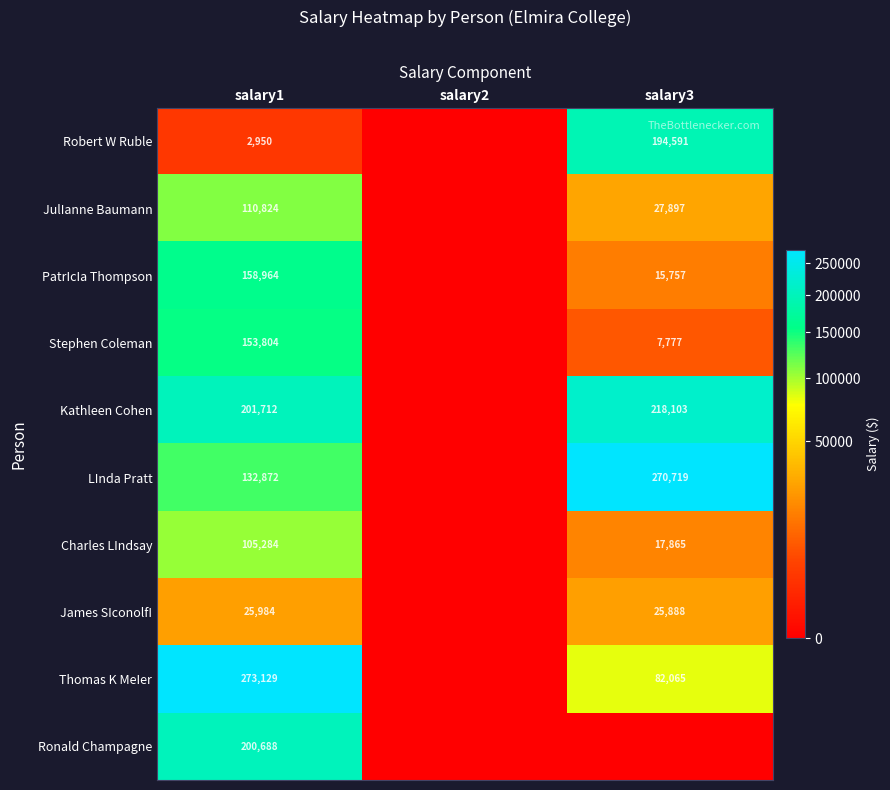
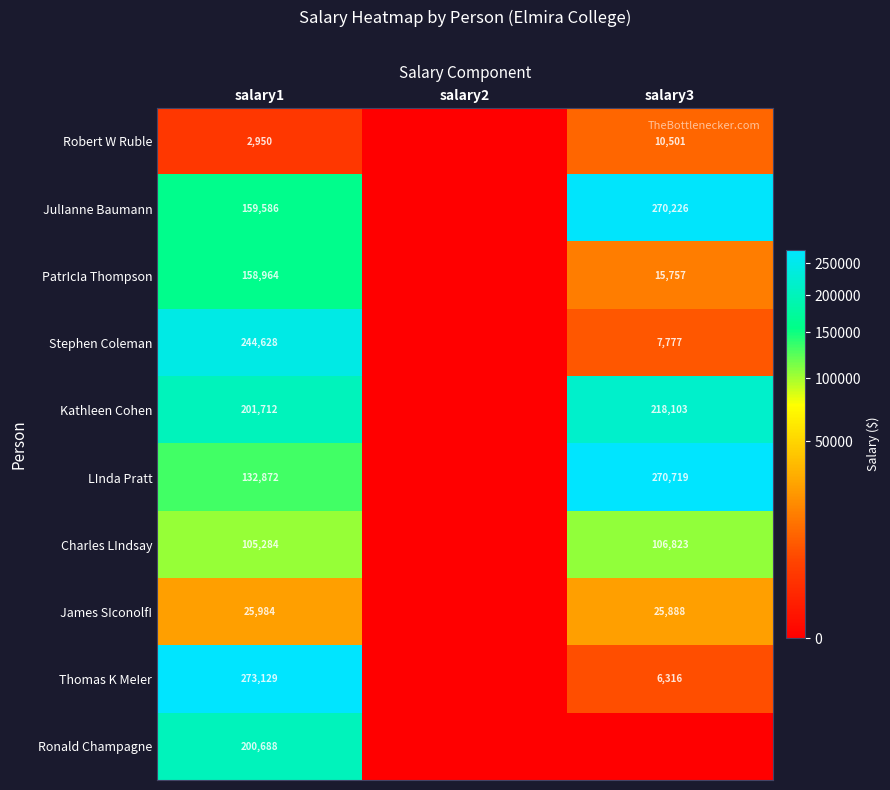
  {
    "Robert W Ruble": {
      "salary1": "2,950",
-     "salary3": "194,591"
+     "salary3": "10,501"
    },
    "JulIanne Baumann": {
-     "salary1": "110,824",
-     "salary3": "27,897"
+     "salary1": "159,586",
+     "salary3": "270,226"
    },
    "PatrIcIa Thompson": {
      "salary1": "158,964",
      "salary3": "15,757"
    },
    "Stephen Coleman": {
-     "salary1": "153,804",
+     "salary1": "244,628",
      "salary3": "7,777"
    },
    "Kathleen Cohen": {
      "salary1": "201,712",
      "salary3": "218,103"
    },
    "LInda Pratt": {
      "salary1": "132,872",
      "salary3": "270,719"
    },
    "Charles LIndsay": {
      "salary1": "105,284",
-     "salary3": "17,865"
+     "salary3": "106,823"
    },
    "James SIconolfI": {
      "salary1": "25,984",
      "salary3": "25,888"
    },
    "Thomas K MeIer": {
      "salary1": "273,129",
-     "salary3": "82,065"
+     "salary3": "6,316"
    },
    "Ronald Champagne": {
      "salary1": "200,688"
    }
  }
